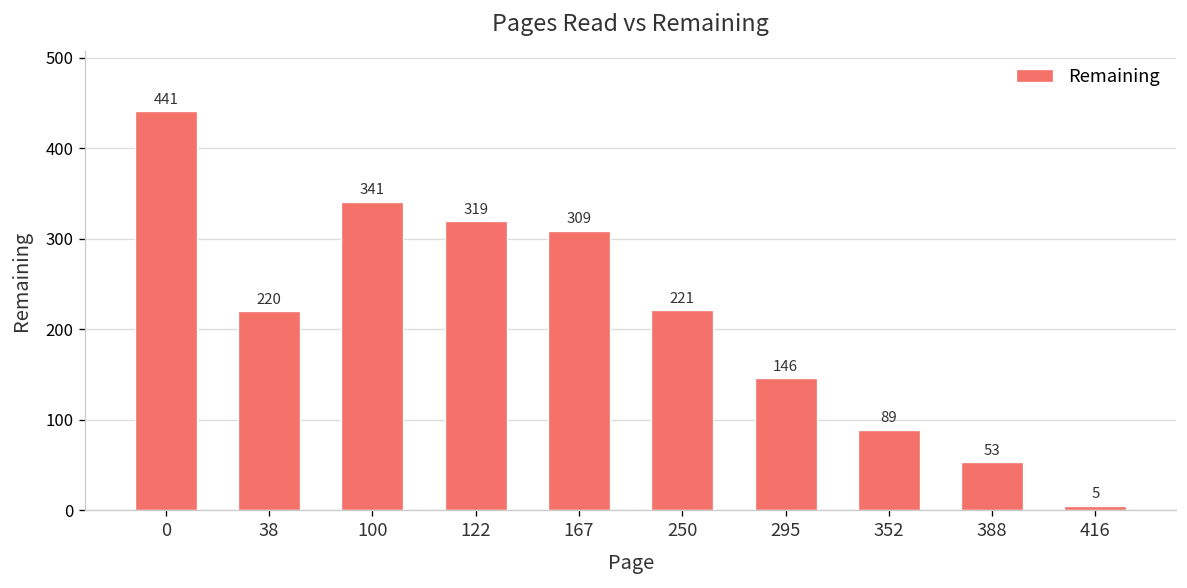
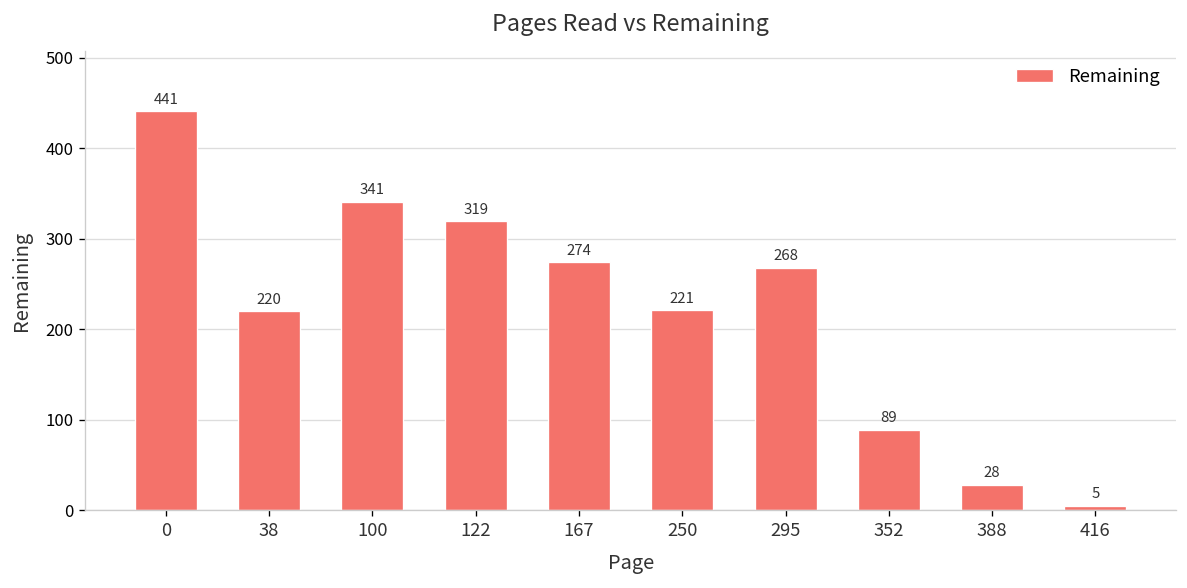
  {
    "0": 441,
    "38": 220,
    "100": 341,
    "122": 319,
-   "167": 309,
+   "167": 274,
    "250": 221,
-   "295": 146,
+   "295": 268,
    "352": 89,
-   "388": 53,
+   "388": 28,
    "416": 5
  }
